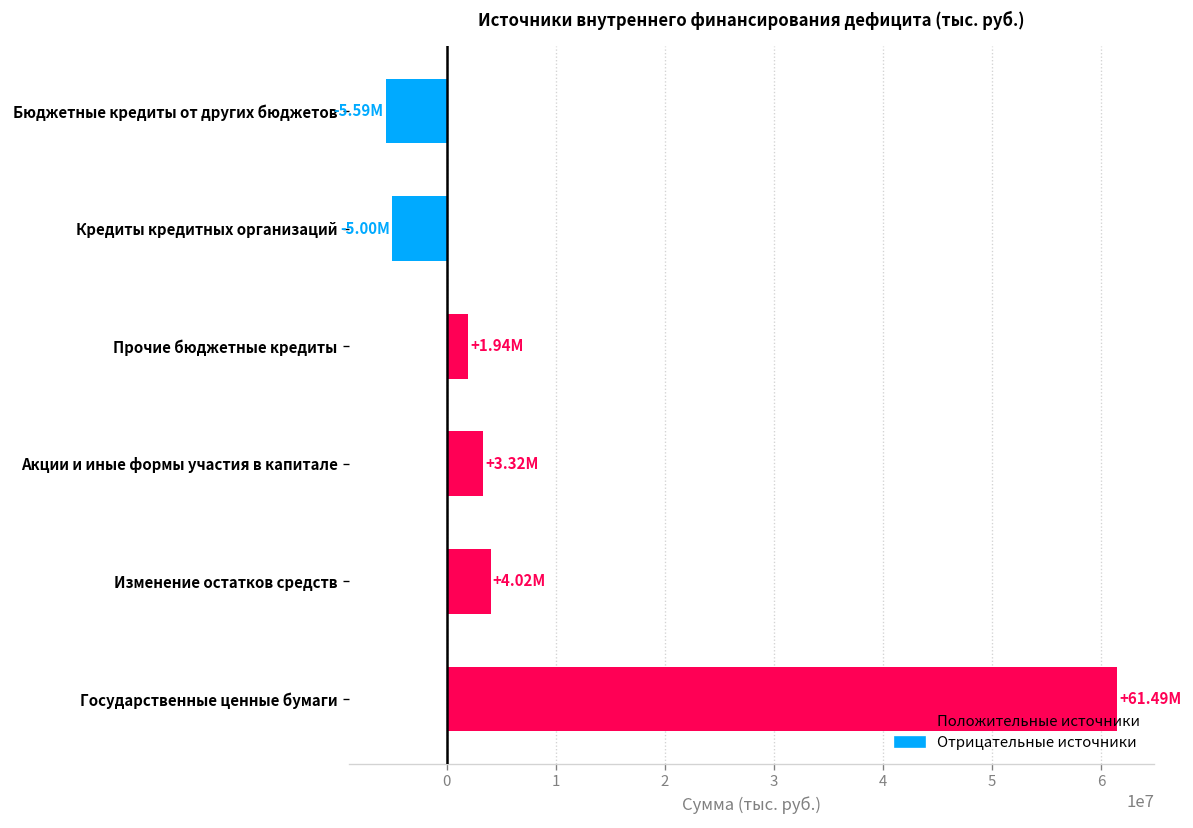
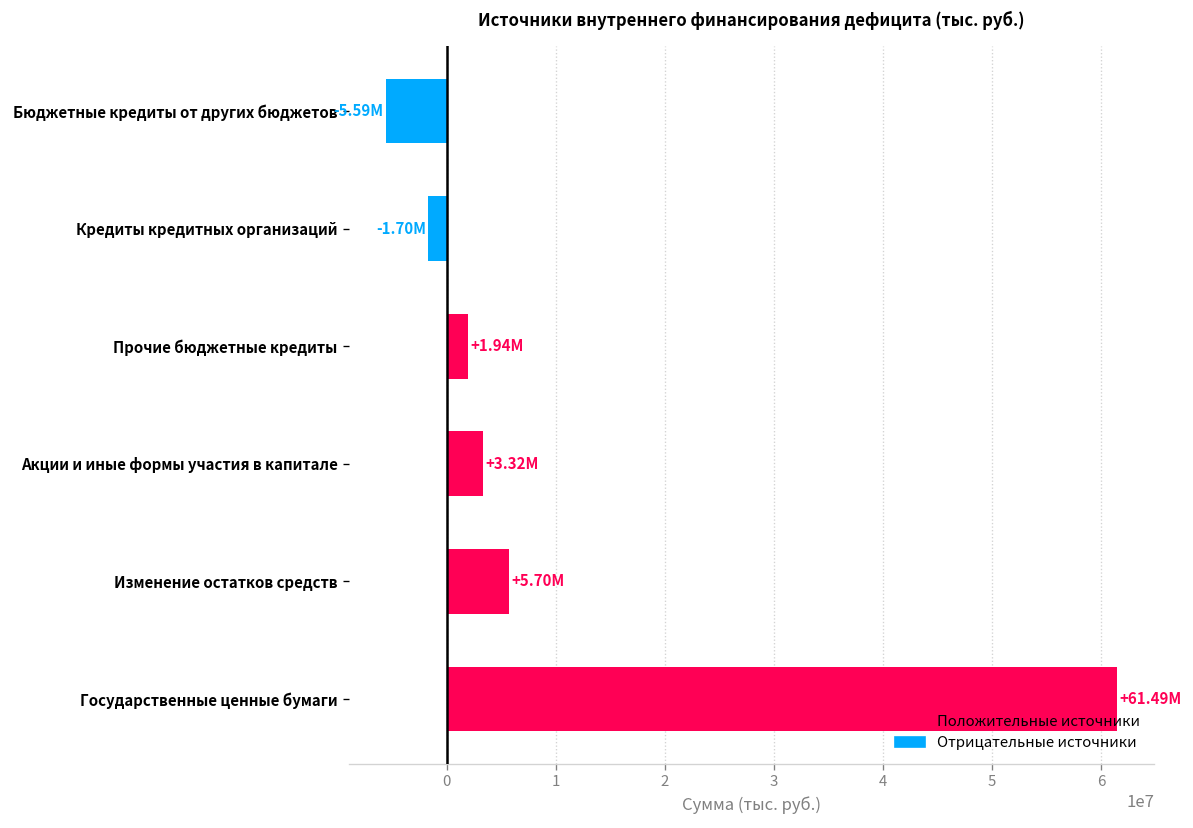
  {
    "Бюджетные кредиты от других бюджетов": "-5.59M",
-   "Кредиты кредитных организаций": "-5.00M",
+   "Кредиты кредитных организаций": "-1.70M",
    "Прочие бюджетные кредиты": "+1.94M",
    "Акции и иные формы участия в капитале": "+3.32M",
-   "Изменение остатков средств": "+4.02M",
+   "Изменение остатков средств": "+5.70M",
    "Государственные ценные бумаги": "+61.49M"
  }
